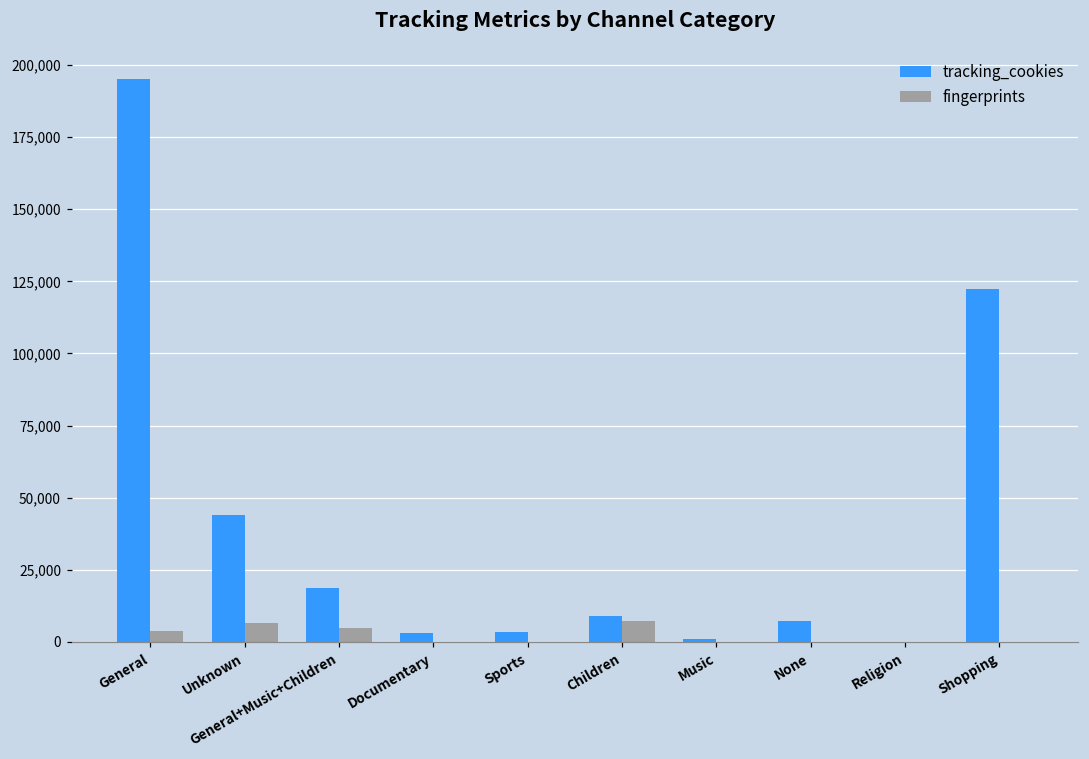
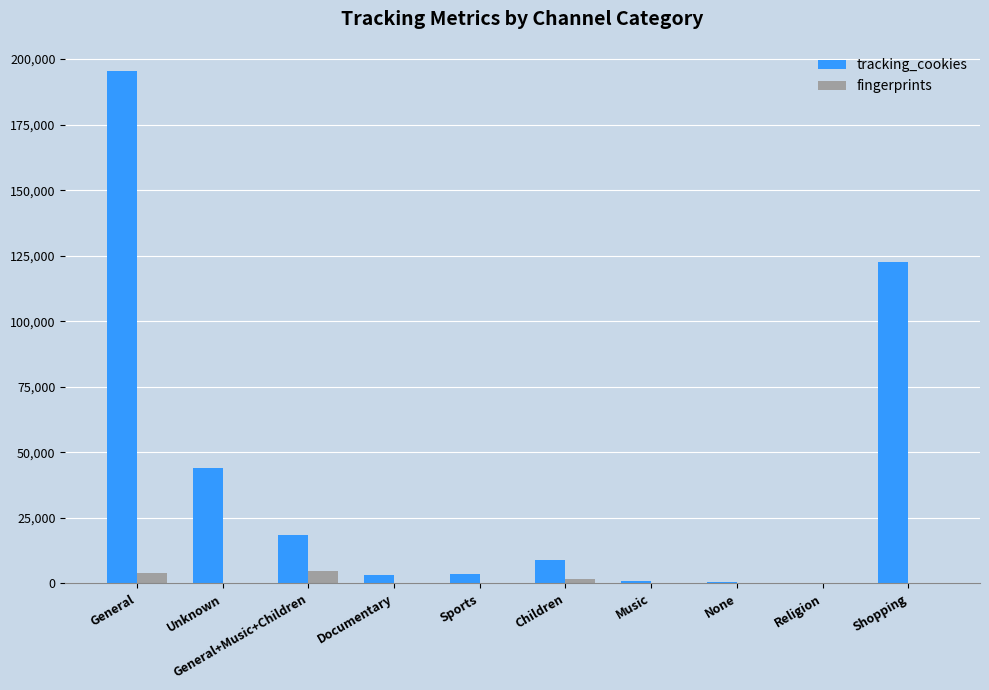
  {
    "tracking_cookies": {
      "General": "195,000",
      "Unknown": "44,000",
      "General+Music+Children": "18,000",
      "Documentary": "3,000",
      "Sports": "3,000",
      "Children": "9,000",
      "Music": "1,000",
-     "None": "7,000",
+     "None": "1,000",
      "Shopping": "122,000"
    },
    "fingerprints": {
      "General": "4,000",
-     "Unknown": "6,000",
+     "Unknown": "0",
      "General+Music+Children": "5,000",
-     "Children": "7,000"
+     "Children": "2,000"
    }
  }
